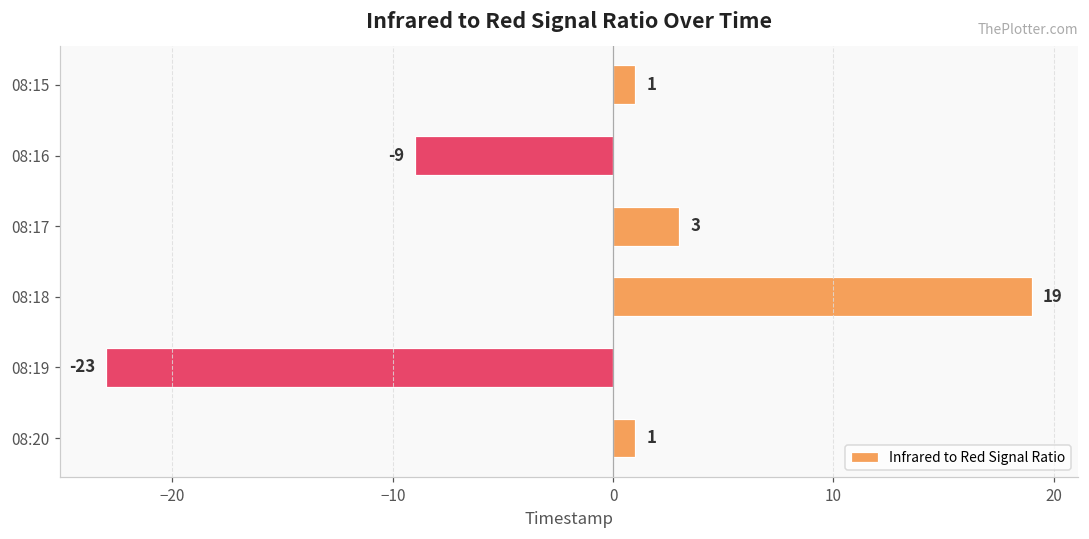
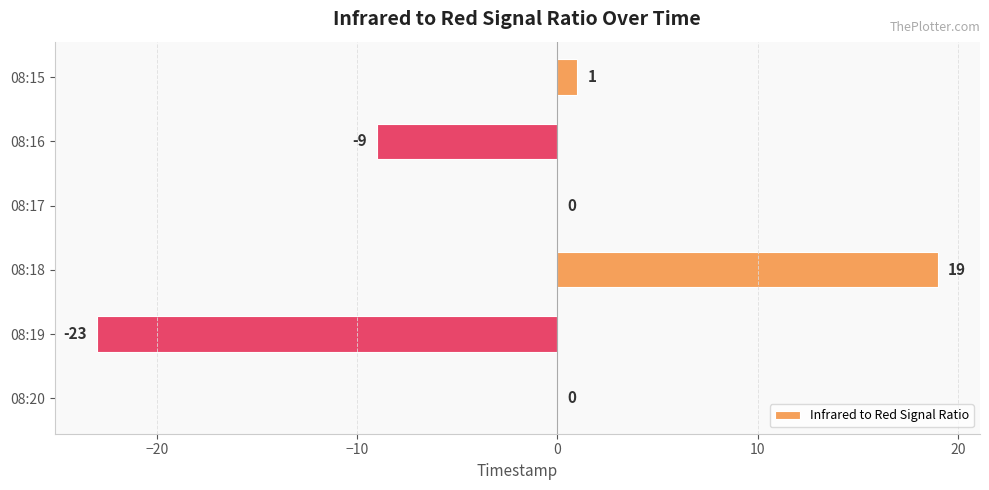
  {
    "08:15": 1,
    "08:16": -9,
-   "08:17": 3,
+   "08:17": 0,
    "08:18": 19,
    "08:19": -23,
-   "08:20": 1
+   "08:20": 0
  }
